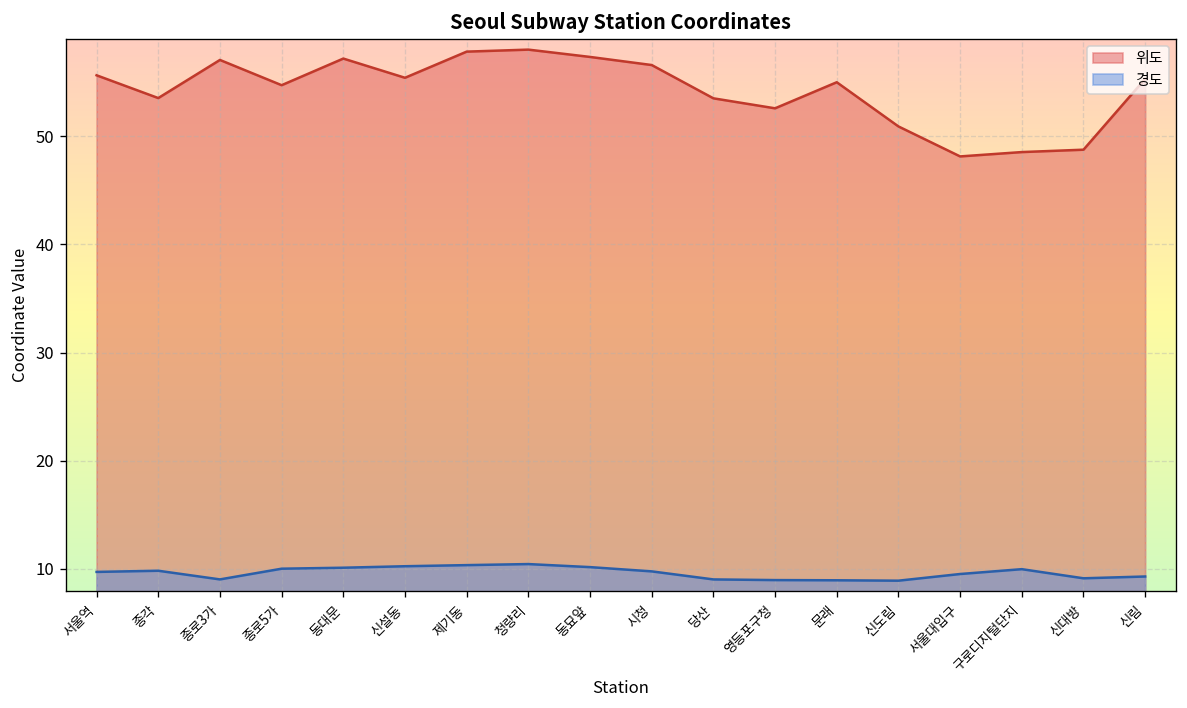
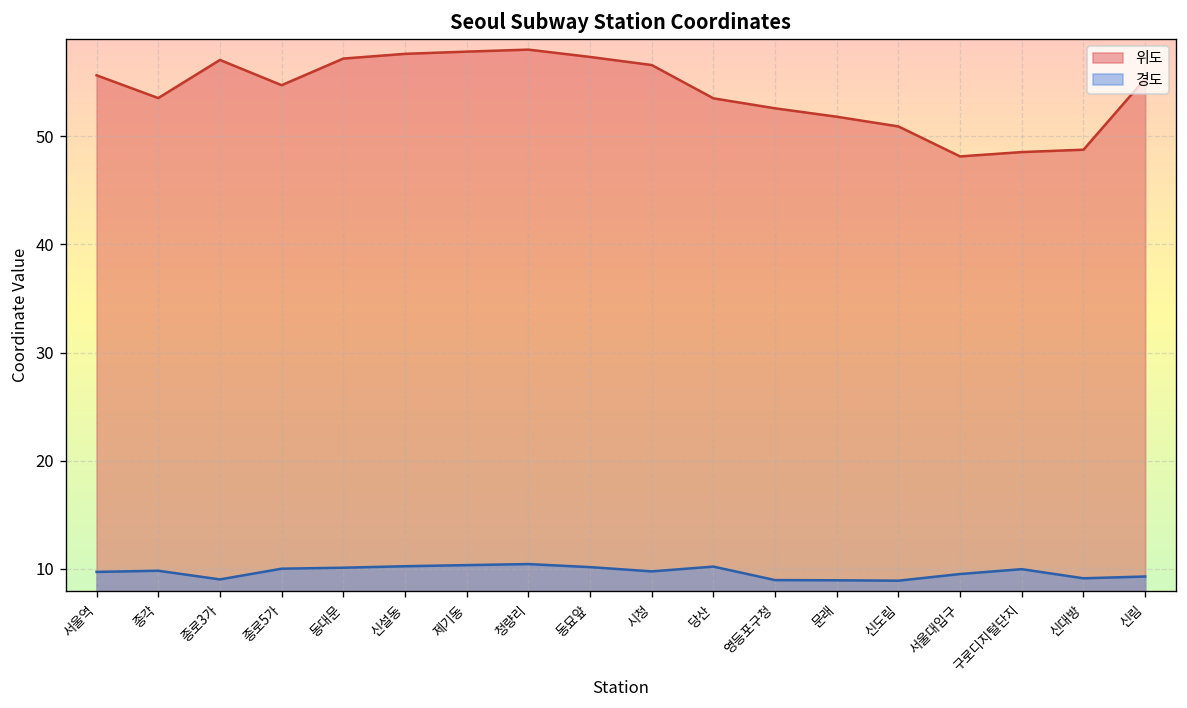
  {
    "위도": {
      "서울역": 56,
      "종각": 54,
      "종로3가": 57,
      "종로5가": 55,
      "동대문": 57,
-     "신설동": 55,
+     "신설동": 58,
      "제기동": 58,
      "청량리": 58,
      "동묘앞": 57,
      "시청": 57,
      "당산": 53,
      "영등포구청": 53,
-     "문래": 55,
+     "문래": 52,
      "신도림": 51,
      "서울대입구": 48,
      "구로디지털단지": 49,
      "신대방": 49
    },
    "경도": {
      "서울역": 10,
      "종각": 10,
      "종로3가": 9,
      "종로5가": 10,
      "동대문": 10,
      "신설동": 10,
      "제기동": 10,
      "청량리": 10,
      "동묘앞": 10,
      "시청": 10,
-     "당산": 9,
+     "당산": 10,
      "영등포구청": 9,
      "문래": 9,
      "신도림": 9,
      "서울대입구": 10,
      "구로디지털단지": 10,
      "신대방": 9,
      "신림": 9
    }
  }
